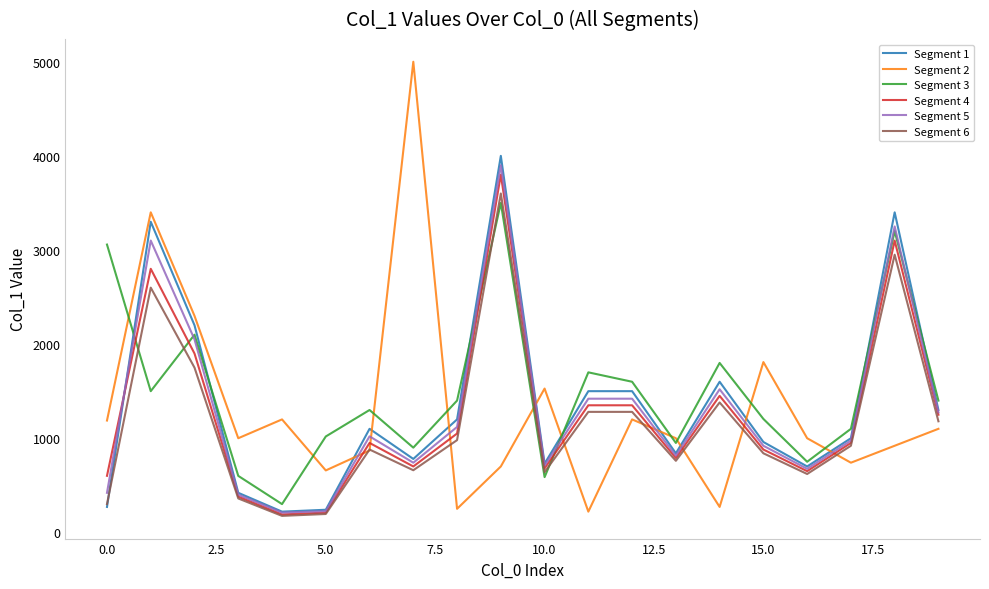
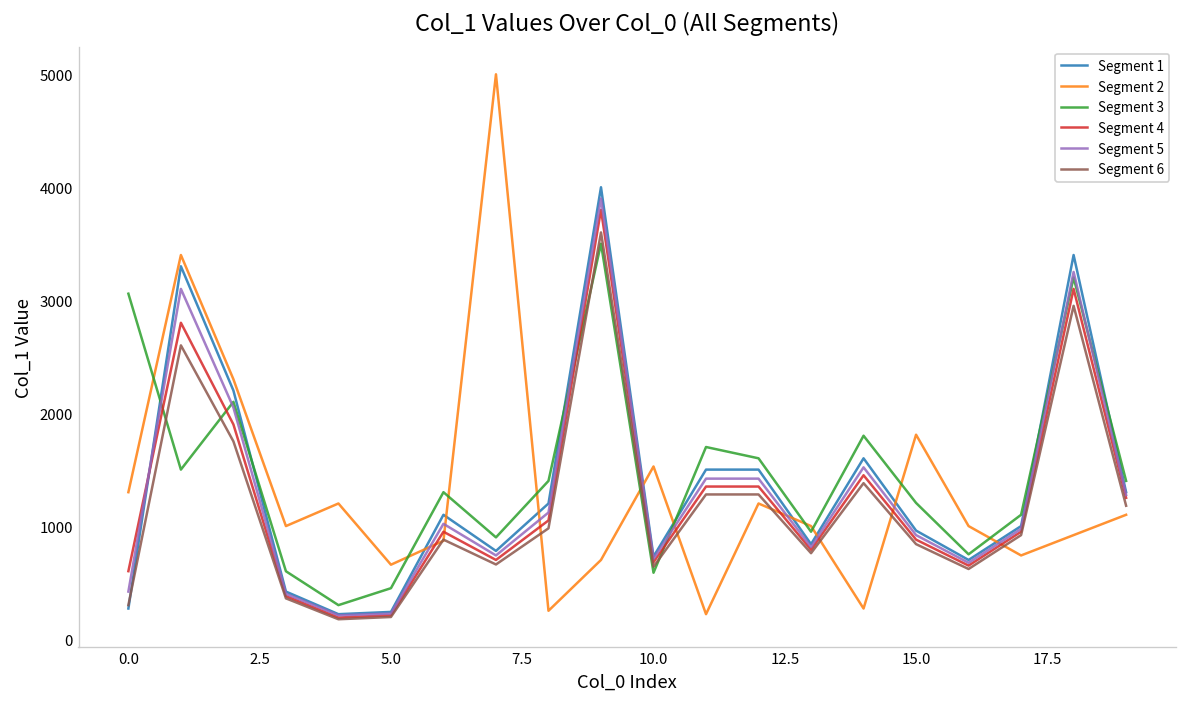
  {
    "Segment 1": {
      "0.0": 300,
      "15.0": 1000
    },
    "Segment 2": {
-     "0.0": 1200,
+     "0.0": 1300,
      "5.0": 700,
      "10.0": 1500,
      "15.0": 1800
    },
    "Segment 3": {
      "0.0": 3100,
-     "5.0": 1000,
+     "5.0": 500,
      "10.0": 600,
      "15.0": 1200
    },
    "Segment 4": {
      "0.0": 600,
      "10.0": 700,
      "15.0": 900
    },
    "Segment 5": {
      "0.0": 400,
      "15.0": 900
    },
    "Segment 6": {
      "0.0": 300,
      "10.0": 600,
      "15.0": 800
    }
  }
